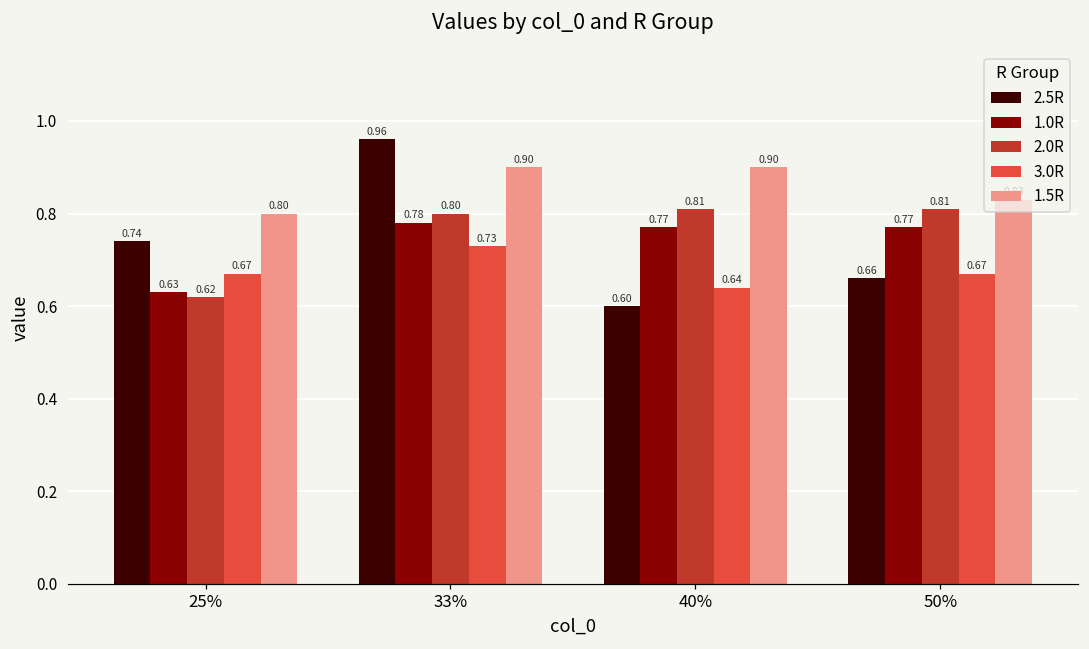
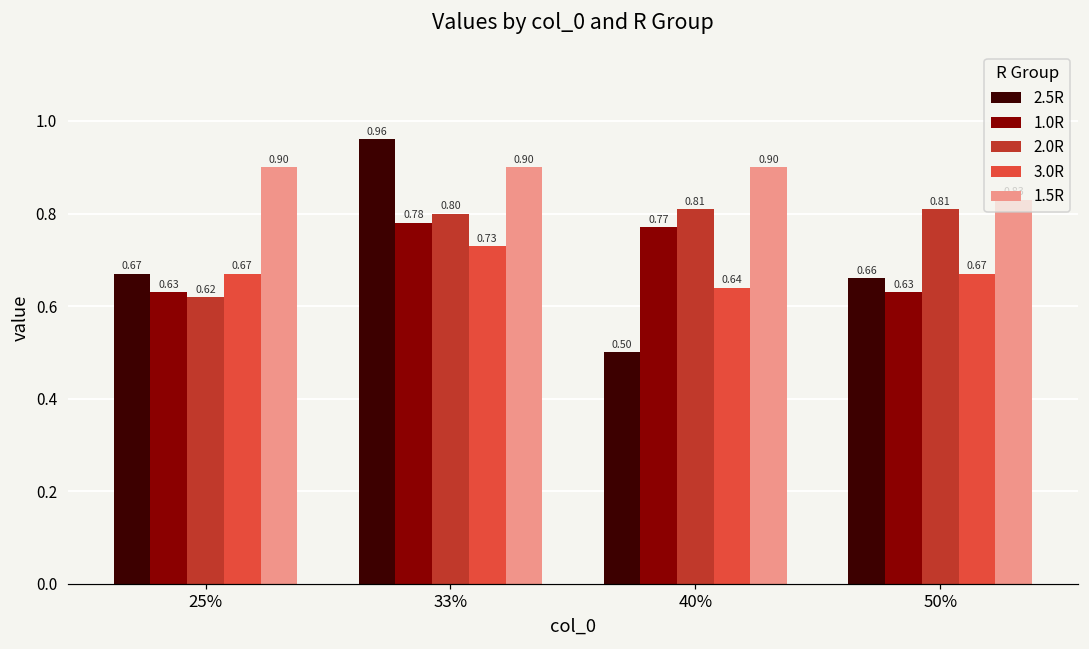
  {
    "2.5R": {
-     "25%": 0.74,
+     "25%": 0.67,
      "33%": 0.96,
-     "40%": 0.60,
+     "40%": 0.50,
      "50%": 0.66
    },
    "1.0R": {
      "25%": 0.63,
      "33%": 0.78,
      "40%": 0.77,
-     "50%": 0.77
+     "50%": 0.63
    },
    "1.5R": {
-     "25%": 0.80,
+     "25%": 0.90,
      "33%": 0.90,
      "40%": 0.90
    }
  }
